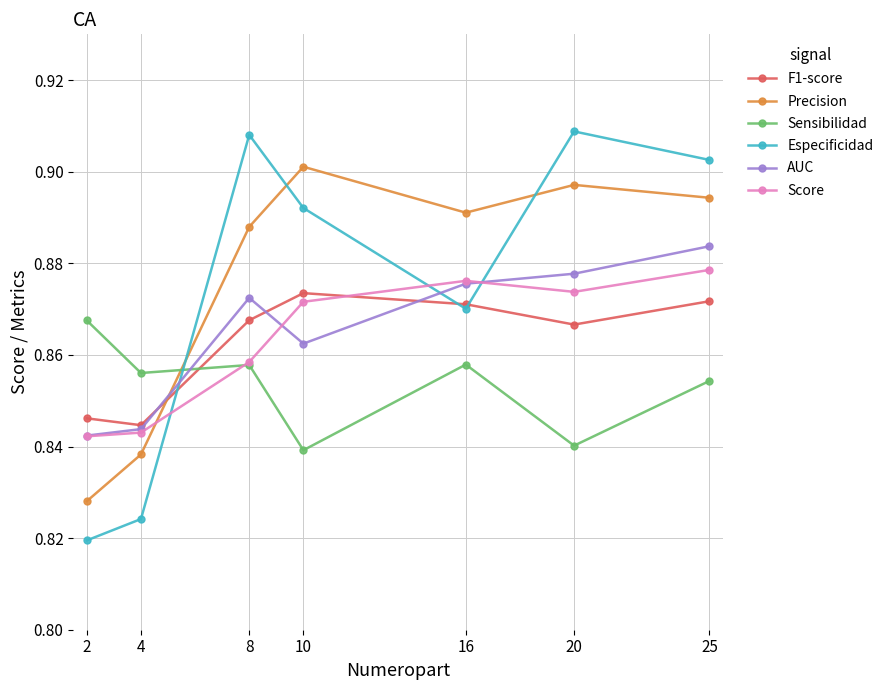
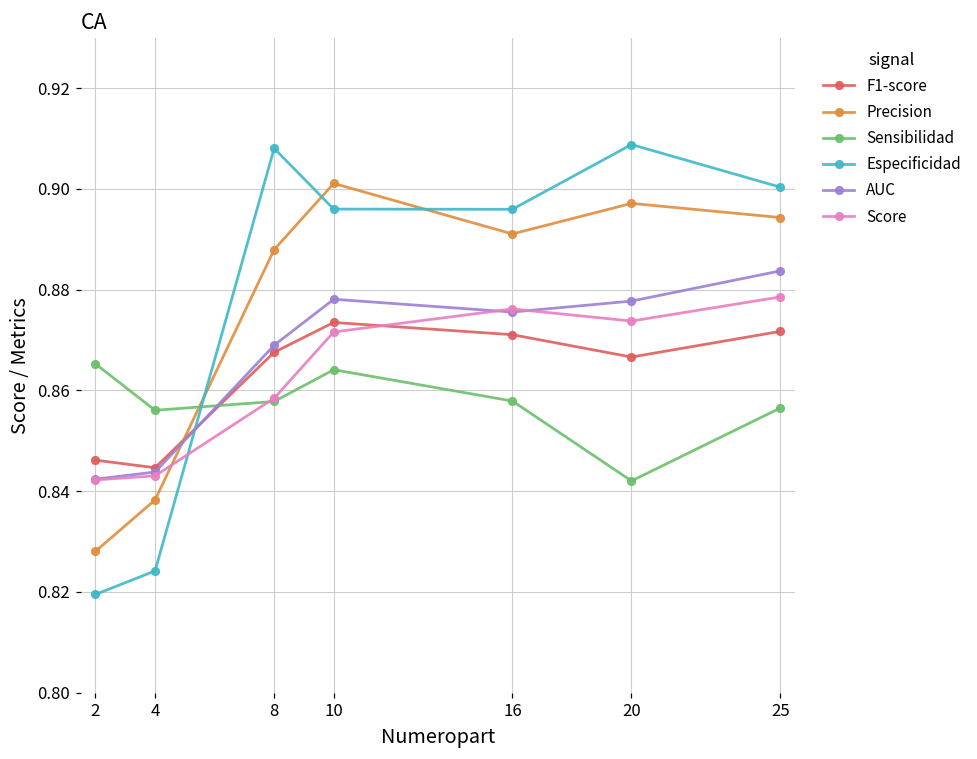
  {
    "Sensibilidad": {
-     "2": 0.868,
+     "2": 0.865,
      "4": 0.856,
      "8": 0.858,
-     "10": 0.839,
+     "10": 0.864,
      "16": 0.858,
-     "20": 0.840,
-     "25": 0.854
+     "20": 0.842,
+     "25": 0.857
    },
    "Especificidad": {
      "2": 0.820,
      "4": 0.824,
      "8": 0.908,
-     "10": 0.892,
-     "16": 0.870,
+     "10": 0.896,
+     "16": 0.896,
      "20": 0.909,
-     "25": 0.903
+     "25": 0.900
    },
    "AUC": {
      "4": 0.844,
-     "8": 0.872,
-     "10": 0.862,
+     "8": 0.869,
+     "10": 0.878,
      "16": 0.876,
      "20": 0.878,
      "25": 0.884
    },
    "Score": {
      "4": 0.843,
      "8": 0.858,
      "10": 0.872,
      "16": 0.876,
      "20": 0.874,
      "25": 0.879
    }
  }
